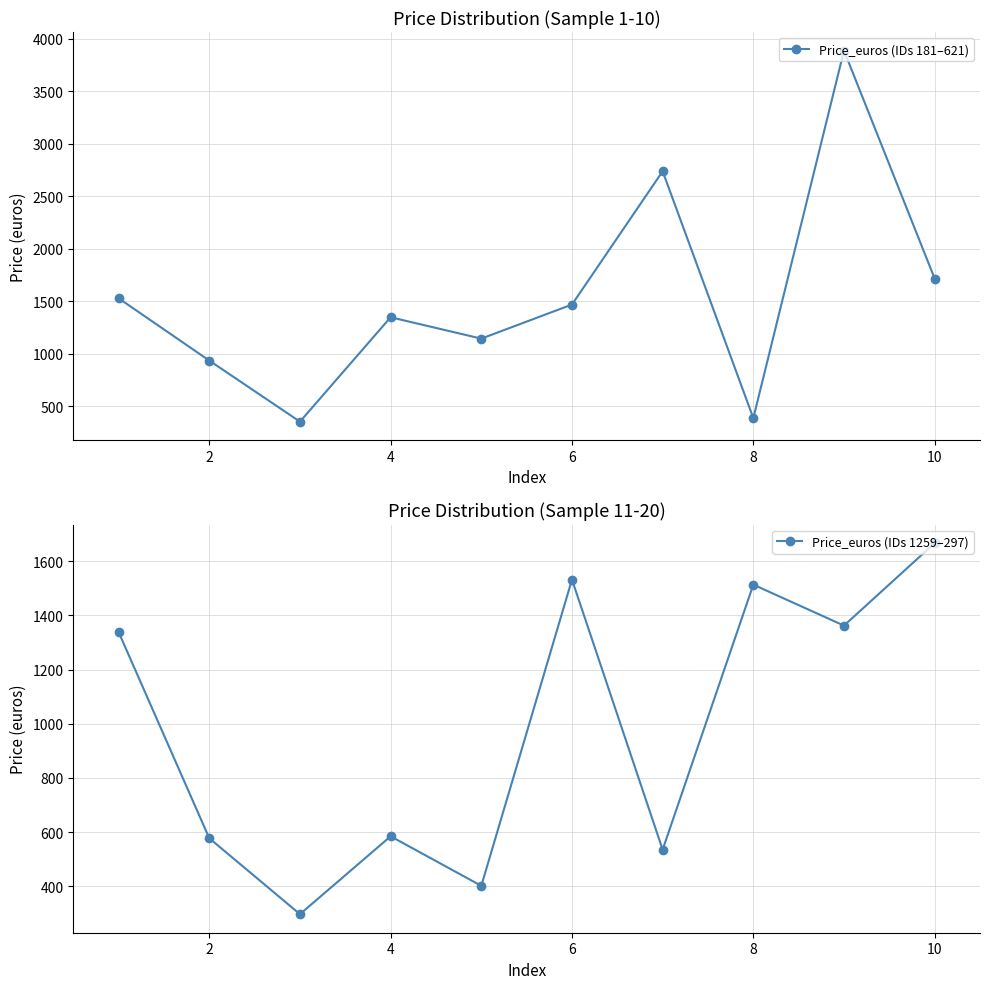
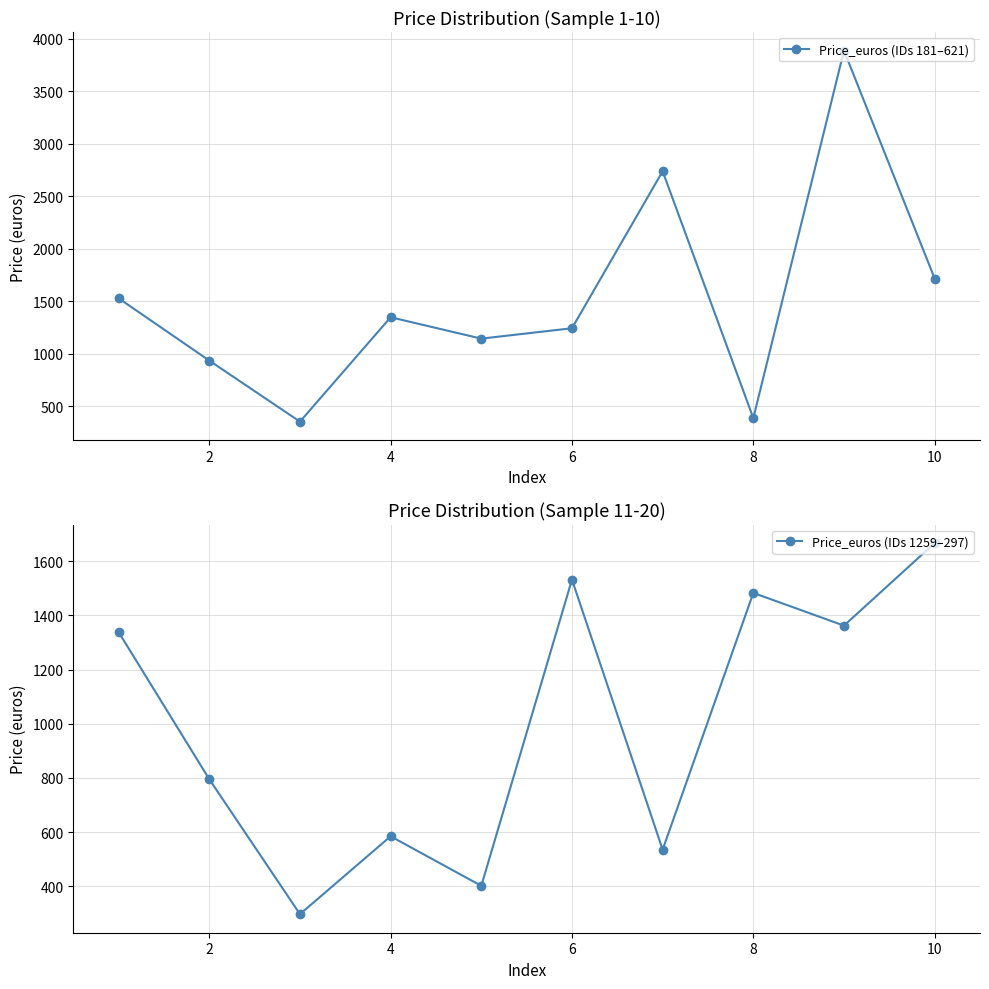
  {
    "Price Distribution (Sample 1-10)": {
      "2": 930,
      "4": 1350,
-     "6": 1470,
+     "6": 1240,
      "8": 390,
      "10": 1720
    },
    "Price Distribution (Sample 11-20)": {
-     "2": 580,
+     "2": 800,
      "4": 580,
      "6": 1530,
-     "8": 1510
+     "8": 1480
    }
  }
